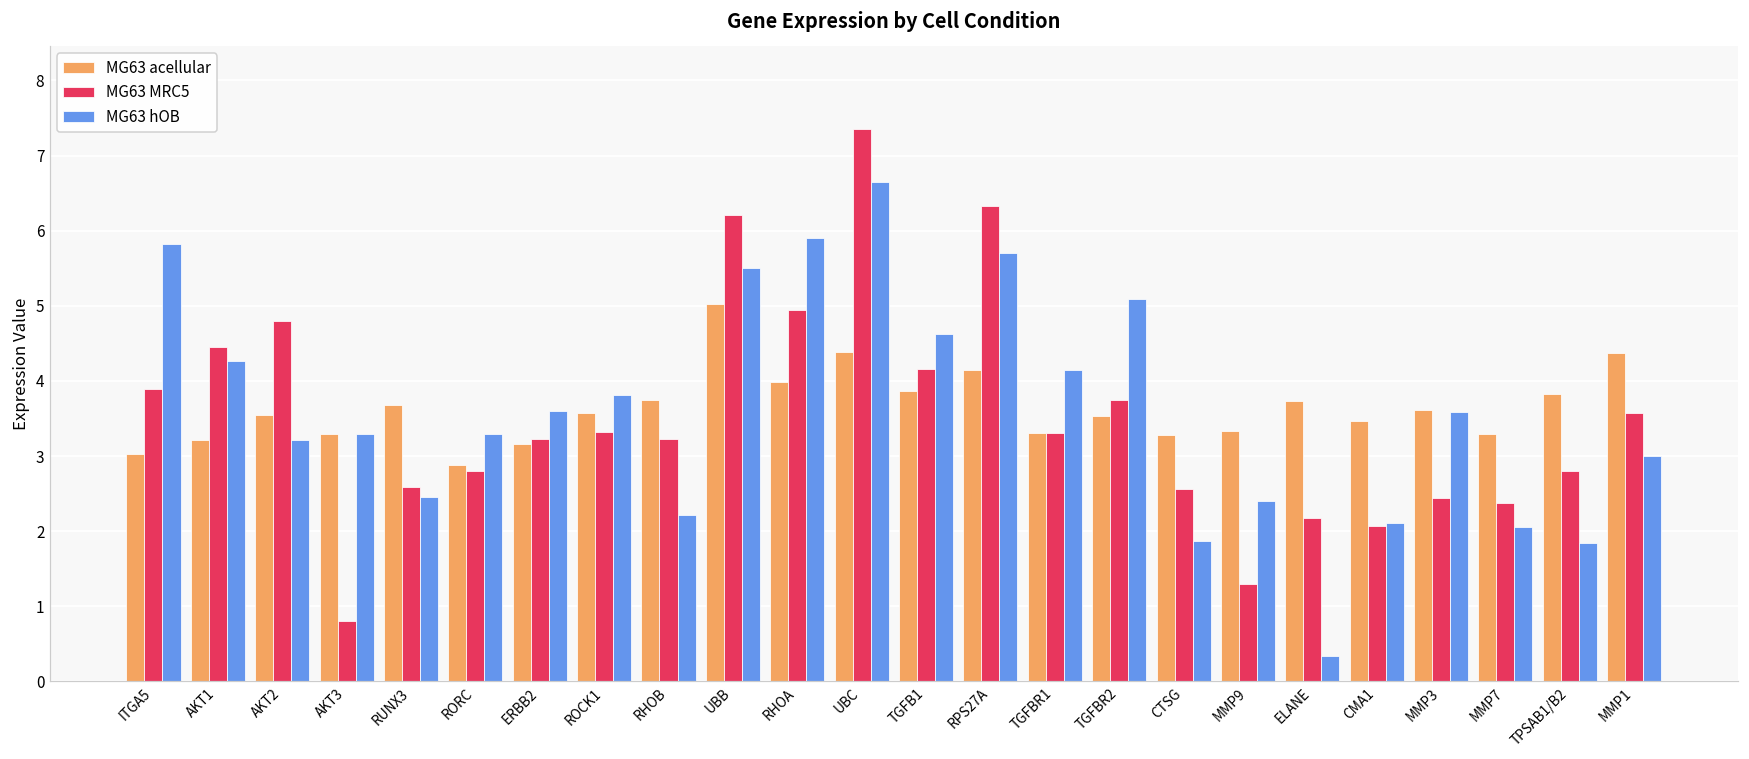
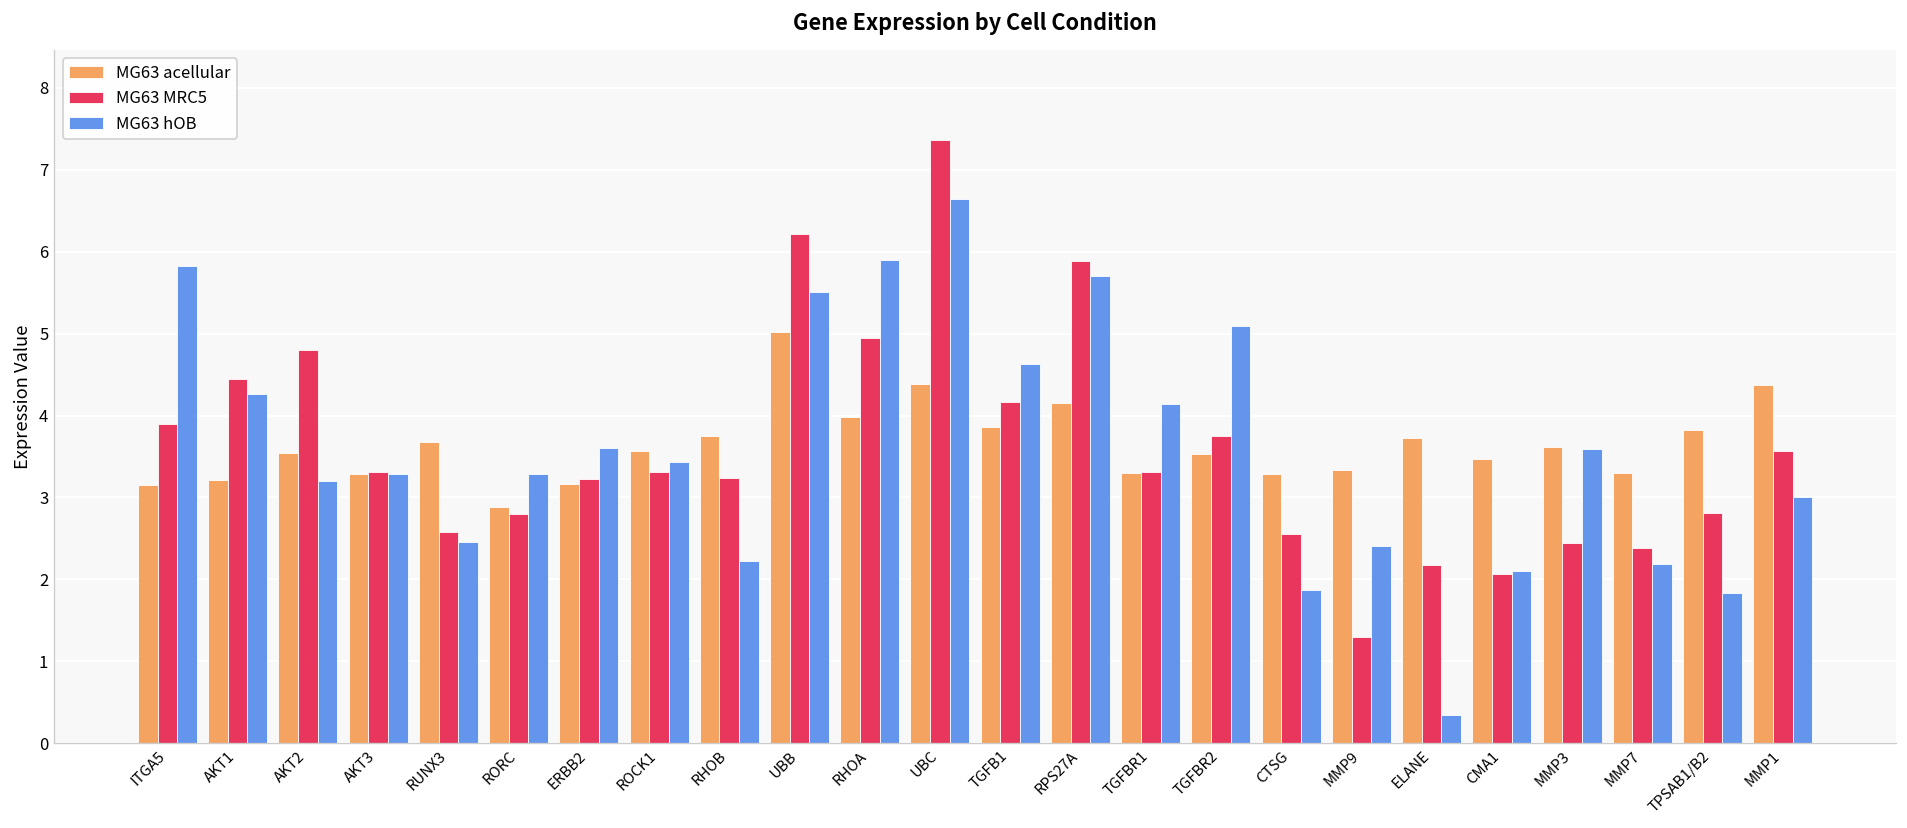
  {
    "MG63 acellular": {
-     "ITGA5": 3.0,
+     "ITGA5": 3.2,
      "AKT1": 3.2,
      "AKT2": 3.5,
      "AKT3": 3.3,
      "RUNX3": 3.7,
      "RORC": 2.9,
      "ERBB2": 3.2,
      "ROCK1": 3.6,
      "RHOB": 3.7,
      "UBB": 5.0,
      "RHOA": 4.0,
      "UBC": 4.4,
      "TGFB1": 3.9,
      "RPS27A": 4.1,
      "TGFBR1": 3.3,
      "TGFBR2": 3.5,
      "CTSG": 3.3,
      "MMP9": 3.3,
      "ELANE": 3.7,
      "CMA1": 3.5,
      "MMP3": 3.6,
      "MMP7": 3.3,
      "TPSAB1/B2": 3.8,
      "MMP1": 4.4
    },
    "MG63 MRC5": {
      "ITGA5": 3.9,
      "AKT1": 4.4,
      "AKT2": 4.8,
-     "AKT3": 0.8,
+     "AKT3": 3.3,
      "RUNX3": 2.6,
      "RORC": 2.8,
      "ERBB2": 3.2,
      "ROCK1": 3.3,
      "RHOB": 3.2,
      "UBB": 6.2,
      "RHOA": 4.9,
      "UBC": 7.4,
      "TGFB1": 4.2,
-     "RPS27A": 6.3,
+     "RPS27A": 5.9,
      "TGFBR1": 3.3,
      "TGFBR2": 3.7,
      "CTSG": 2.6,
      "MMP9": 1.3,
      "ELANE": 2.2,
      "CMA1": 2.1,
      "MMP3": 2.4,
      "MMP7": 2.4,
      "TPSAB1/B2": 2.8,
      "MMP1": 3.6
    },
    "MG63 hOB": {
      "ITGA5": 5.8,
      "AKT1": 4.3,
      "AKT2": 3.2,
      "AKT3": 3.3,
      "RUNX3": 2.5,
      "RORC": 3.3,
      "ERBB2": 3.6,
-     "ROCK1": 3.8,
+     "ROCK1": 3.4,
      "RHOB": 2.2,
      "UBB": 5.5,
      "RHOA": 5.9,
      "UBC": 6.6,
      "TGFB1": 4.6,
      "RPS27A": 5.7,
      "TGFBR1": 4.1,
      "TGFBR2": 5.1,
      "CTSG": 1.9,
      "MMP9": 2.4,
      "ELANE": 0.3,
      "CMA1": 2.1,
      "MMP3": 3.6,
-     "MMP7": 2.1,
+     "MMP7": 2.2,
      "TPSAB1/B2": 1.8,
      "MMP1": 3.0
    }
  }
